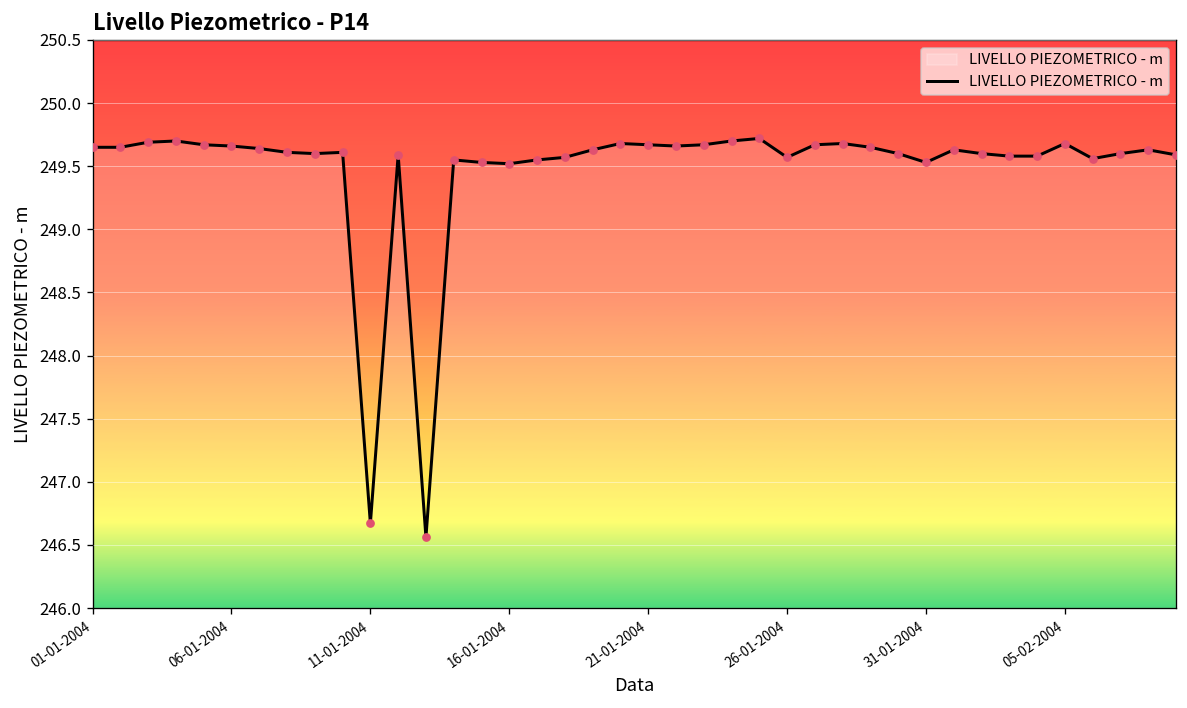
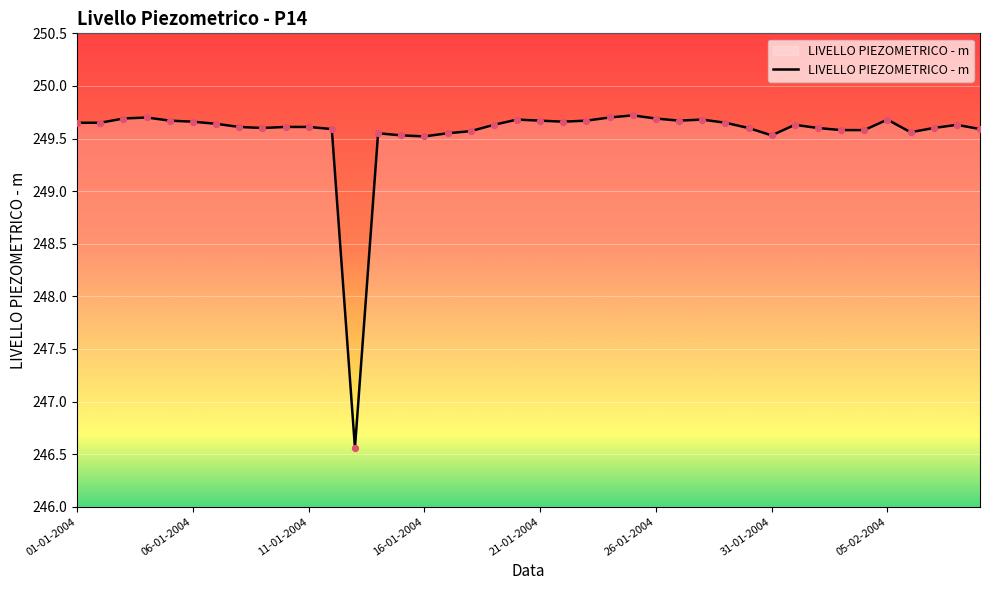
  {
    "01-01-2004": 249.65,
    "06-01-2004": 249.66,
-   "11-01-2004": 246.67,
+   "11-01-2004": 249.61,
    "16-01-2004": 249.52,
    "21-01-2004": 249.67,
-   "26-01-2004": 249.57,
+   "26-01-2004": 249.69,
    "31-01-2004": 249.53,
    "05-02-2004": 249.68
  }
